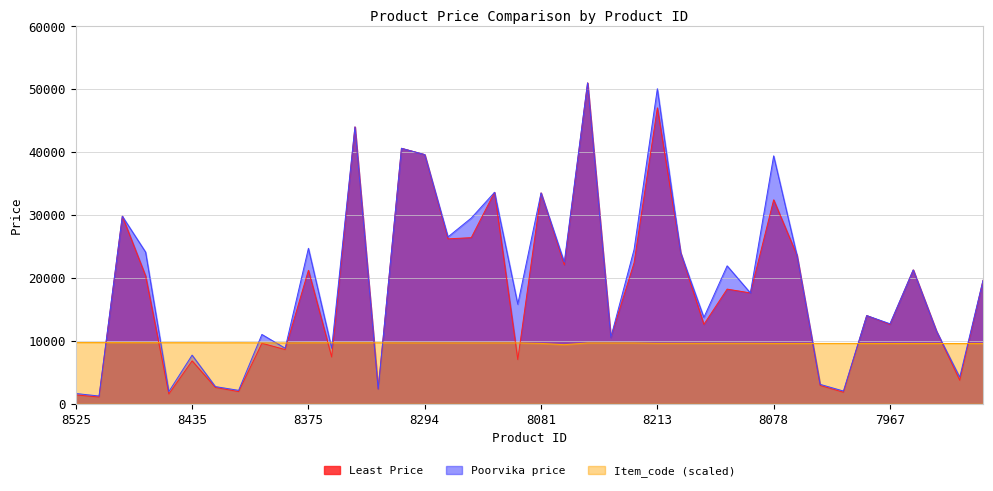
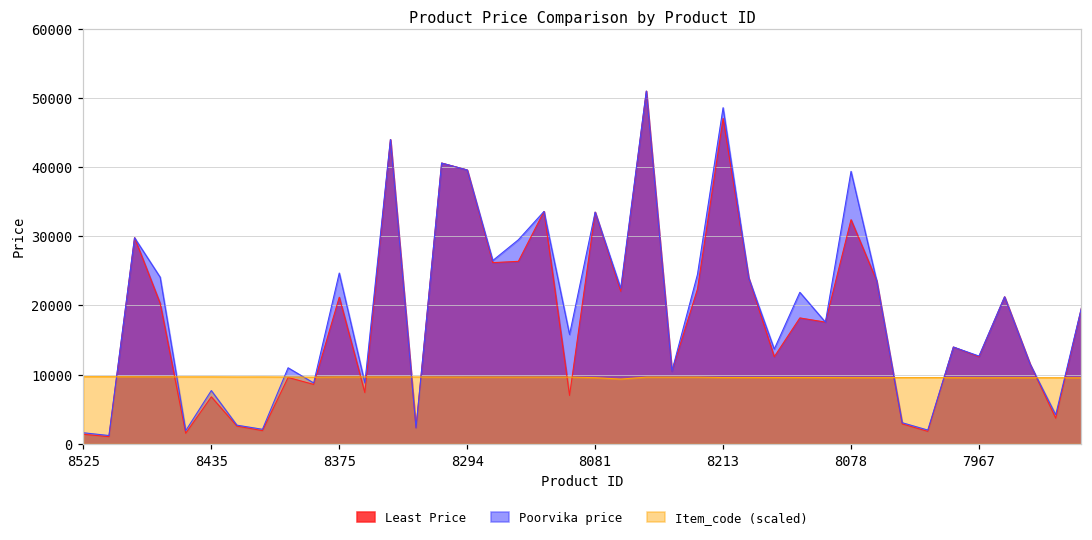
  {
    "Least Price": {
      "8435": 7000,
      "8375": 21000,
      "8213": 47000,
      "8078": 32000
    },
    "Poorvika price": {
      "8435": 8000,
      "8375": 25000,
-     "8213": 50000,
+     "8213": 49000,
      "8078": 39000
    },
    "Item_code (scaled)": {
      "8525": 10000,
      "8435": 10000,
      "8375": 10000,
      "8294": 10000,
      "8081": 10000,
      "8213": 10000,
      "8078": 10000,
      "7967": 10000
    }
  }
